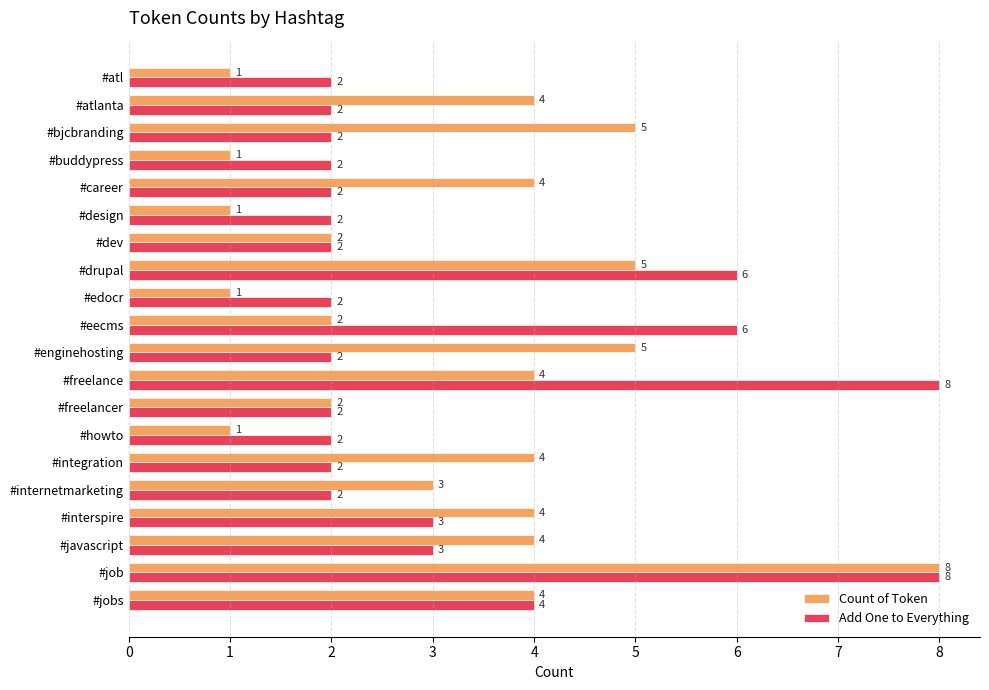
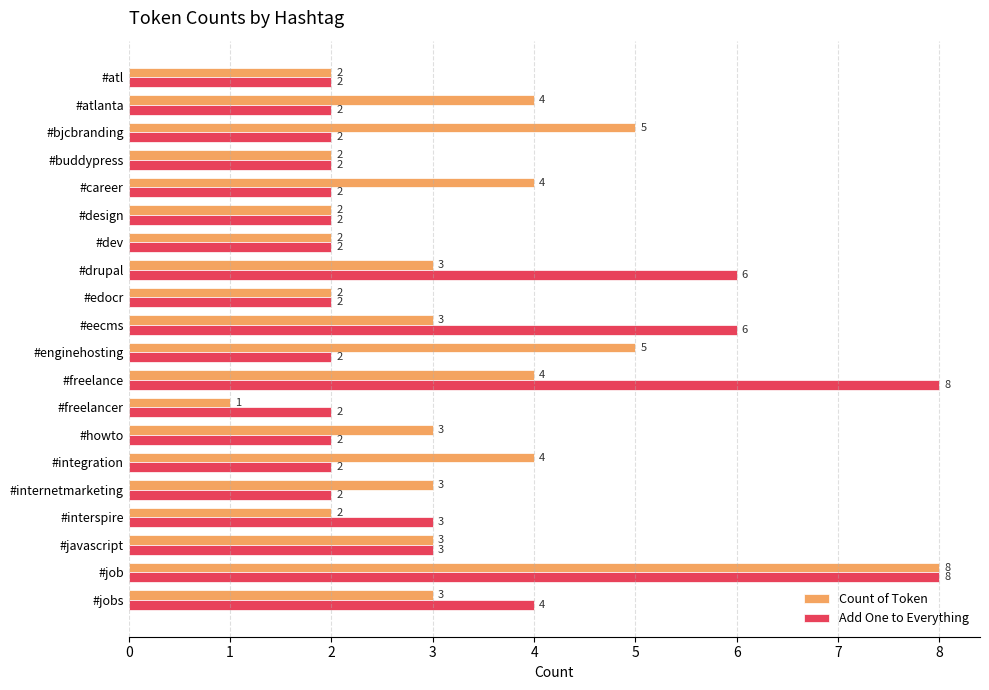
  {
    "Count of Token": {
-     "#atl": 1,
+     "#atl": 2,
      "#atlanta": 4,
      "#bjcbranding": 5,
-     "#buddypress": 1,
+     "#buddypress": 2,
      "#career": 4,
-     "#design": 1,
+     "#design": 2,
      "#dev": 2,
-     "#drupal": 5,
-     "#edocr": 1,
-     "#eecms": 2,
+     "#drupal": 3,
+     "#edocr": 2,
+     "#eecms": 3,
      "#enginehosting": 5,
      "#freelance": 4,
-     "#freelancer": 2,
-     "#howto": 1,
+     "#freelancer": 1,
+     "#howto": 3,
      "#integration": 4,
      "#internetmarketing": 3,
-     "#interspire": 4,
-     "#javascript": 4,
+     "#interspire": 2,
+     "#javascript": 3,
      "#job": 8,
-     "#jobs": 4
+     "#jobs": 3
    },
    "Add One to Everything": {
      "#atl": 2,
      "#atlanta": 2,
      "#bjcbranding": 2,
      "#buddypress": 2,
      "#career": 2,
      "#design": 2,
      "#dev": 2,
      "#drupal": 6,
      "#edocr": 2,
      "#eecms": 6,
      "#enginehosting": 2,
      "#freelance": 8,
      "#freelancer": 2,
      "#howto": 2,
      "#integration": 2,
      "#internetmarketing": 2,
      "#interspire": 3,
      "#javascript": 3,
      "#job": 8,
      "#jobs": 4
    }
  }
